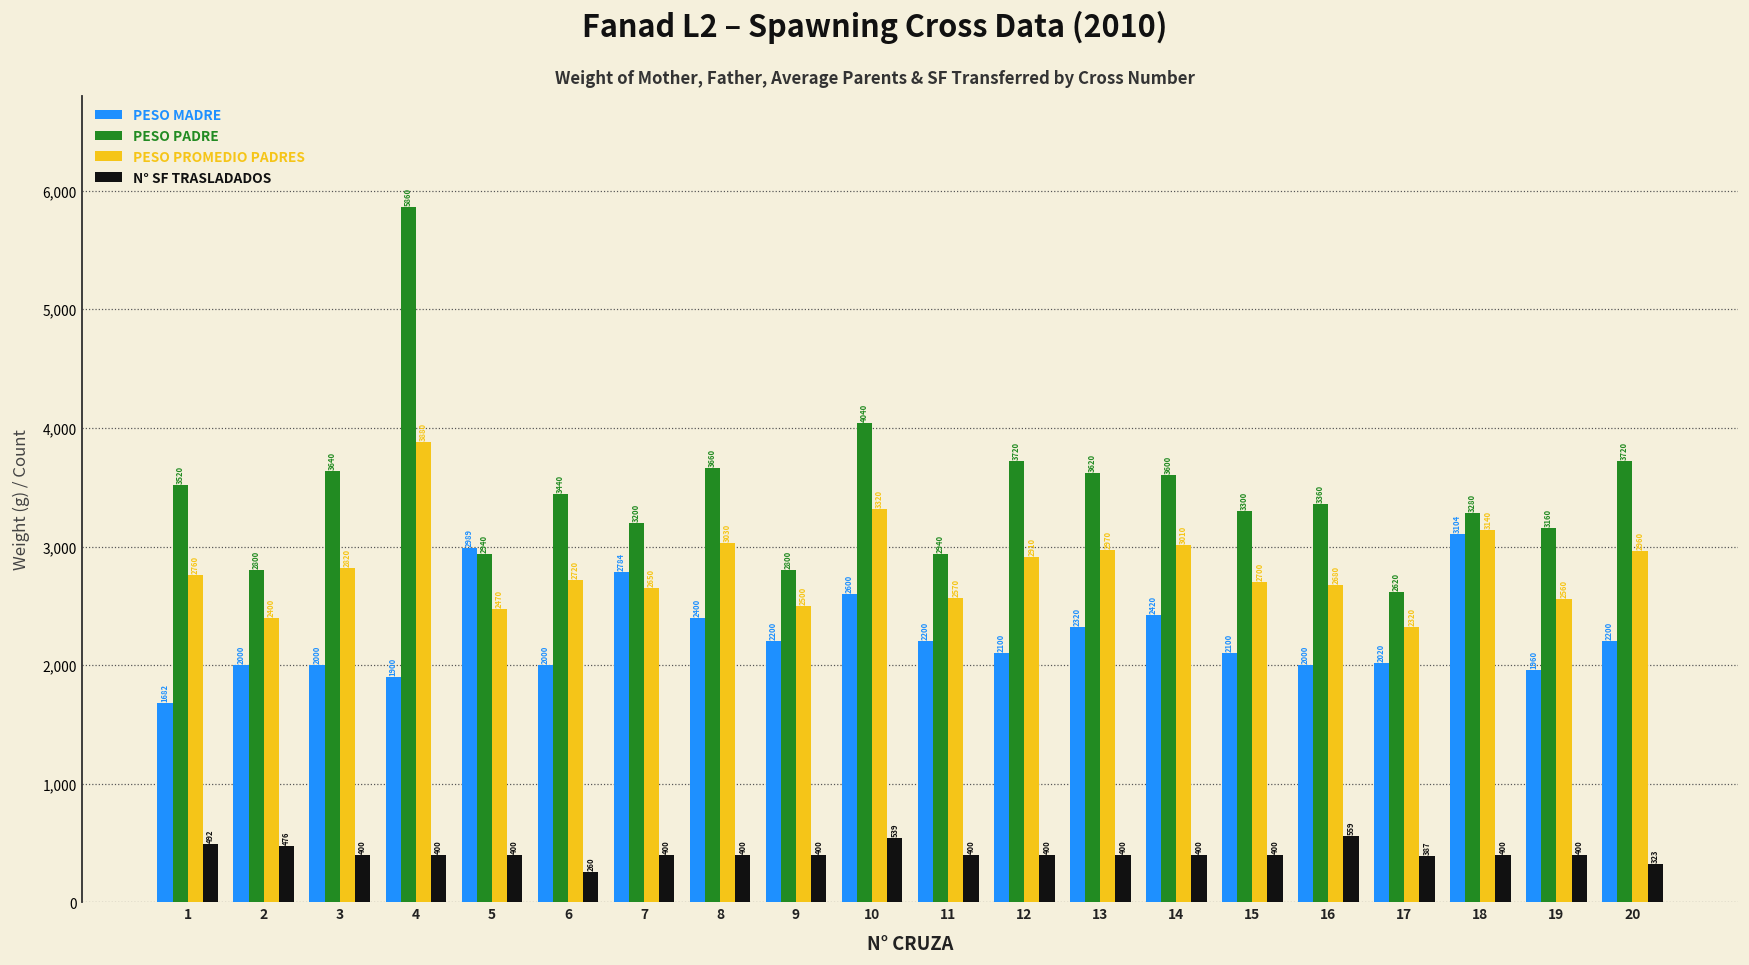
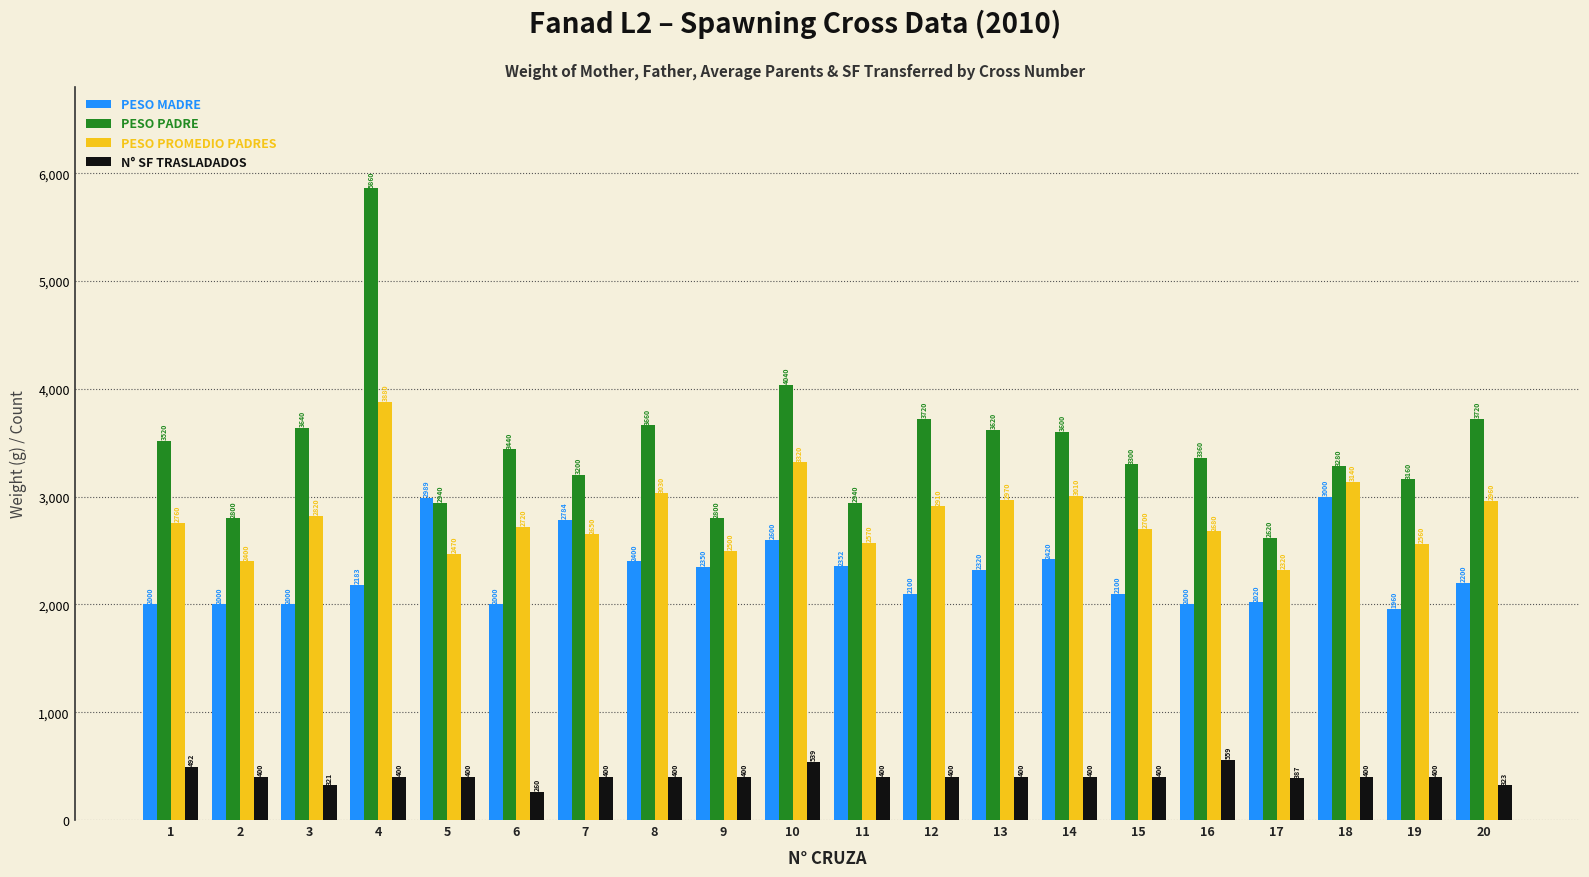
  {
    "PESO MADRE": {
-     "1": 1682,
+     "1": 2000,
      "2": 2000,
      "3": 2000,
-     "4": 1900,
+     "4": 2183,
      "5": 2989,
      "6": 2000,
      "7": 2784,
      "8": 2400,
-     "9": 2200,
+     "9": 2350,
      "10": 2600,
-     "11": 2200,
+     "11": 2352,
      "12": 2100,
      "13": 2320,
      "14": 2420,
      "15": 2100,
      "16": 2000,
      "17": 2020,
-     "18": 3104,
+     "18": 3000,
      "19": 1960,
      "20": 2200
    },
    "PESO PADRE": {
      "1": 3520,
      "2": 2800,
      "3": 3640,
      "4": 5860,
      "5": 2940,
      "6": 3440,
      "7": 3200,
      "8": 3660,
      "9": 2800,
      "10": 4040,
      "11": 2940,
      "12": 3720,
      "13": 3620,
      "14": 3600,
      "15": 3300,
      "16": 3360,
      "17": 2620,
      "18": 3280,
      "19": 3160,
      "20": 3720
    },
    "PESO PROMEDIO PADRES": {
      "1": 2760,
      "2": 2400,
      "3": 2820,
      "4": 3880,
      "5": 2470,
      "6": 2720,
      "7": 2650,
      "8": 3030,
      "9": 2500,
      "10": 3320,
      "11": 2570,
      "12": 2910,
      "13": 2970,
      "14": 3010,
      "15": 2700,
      "16": 2680,
      "17": 2320,
      "18": 3140,
      "19": 2560,
      "20": 2960
    },
    "N° SF TRASLADADOS": {
      "1": 492,
-     "2": 476,
-     "3": 400,
+     "2": 400,
+     "3": 321,
      "4": 400,
      "5": 400,
      "6": 260,
      "7": 400,
      "8": 400,
      "9": 400,
      "10": 539,
      "11": 400,
      "12": 400,
      "13": 400,
      "14": 400,
      "15": 400,
      "16": 559,
      "17": 387,
      "18": 400,
      "19": 400,
      "20": 323
    }
  }
